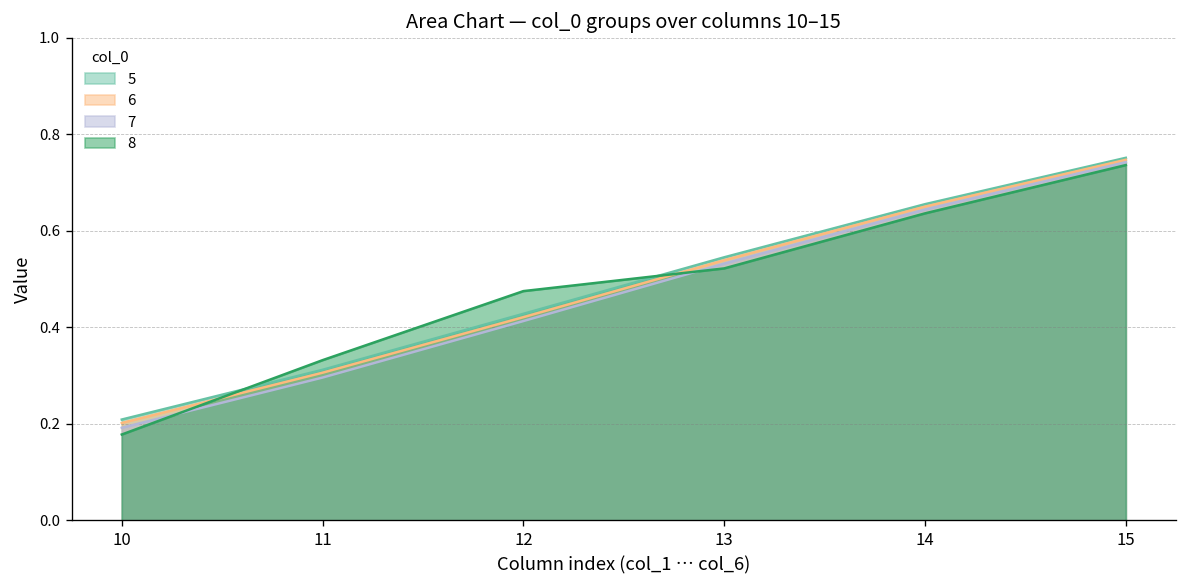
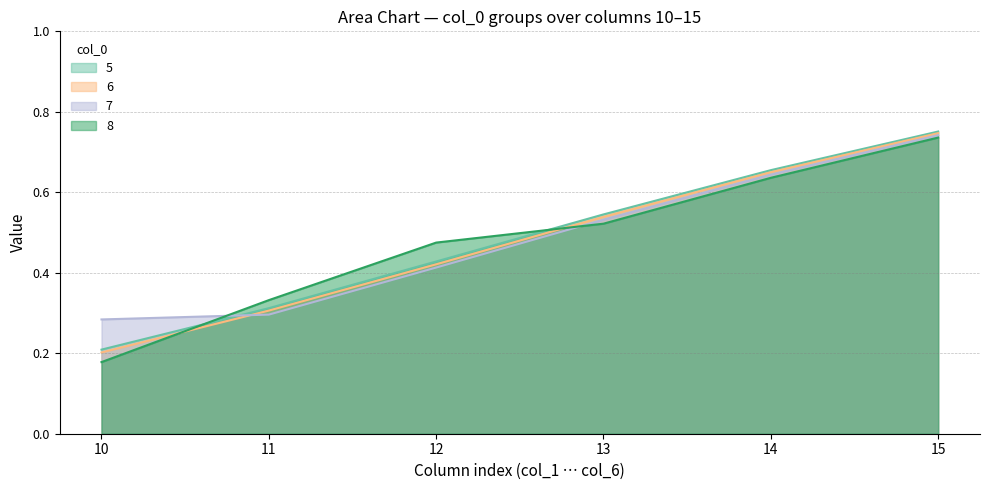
  {
    "5": {
      "10": 0.21,
      "12": 0.43
    },
    "6": {
      "10": 0.20,
      "12": 0.42
    },
    "7": {
-     "10": 0.19,
+     "10": 0.28,
      "11": 0.30,
      "12": 0.41,
      "13": 0.53
    },
    "8": {
      "10": 0.18,
      "11": 0.33,
      "12": 0.48,
      "13": 0.52,
      "14": 0.64
    }
  }
